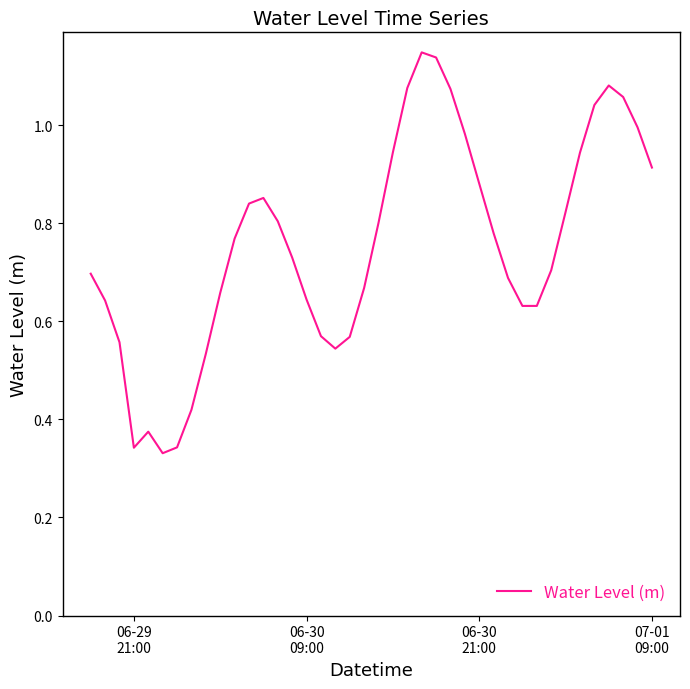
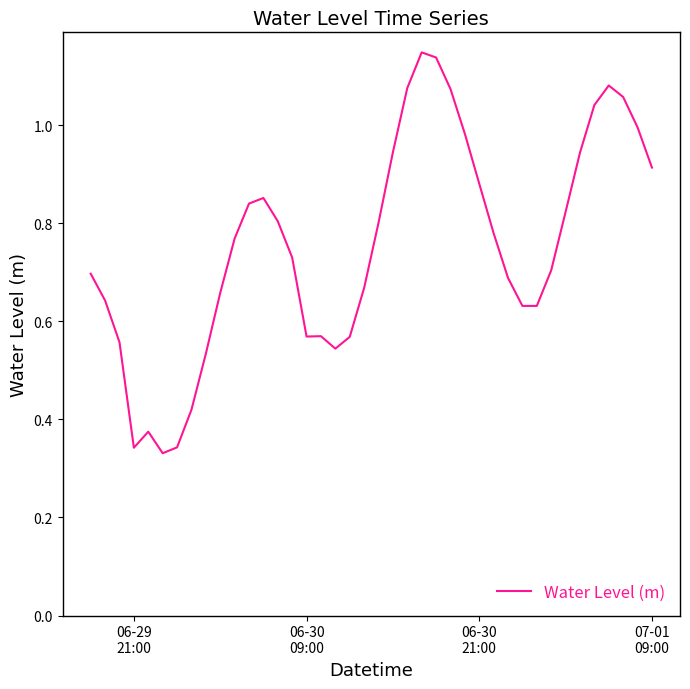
  {
    "06-29 21:00": 0.34,
-   "06-30 09:00": 0.64,
+   "06-30 09:00": 0.57,
    "06-30 21:00": 0.88,
    "07-01 09:00": 0.91
  }
